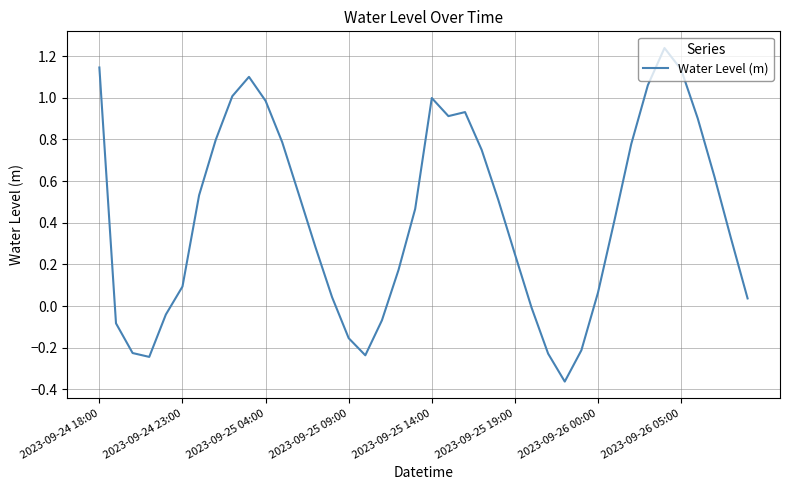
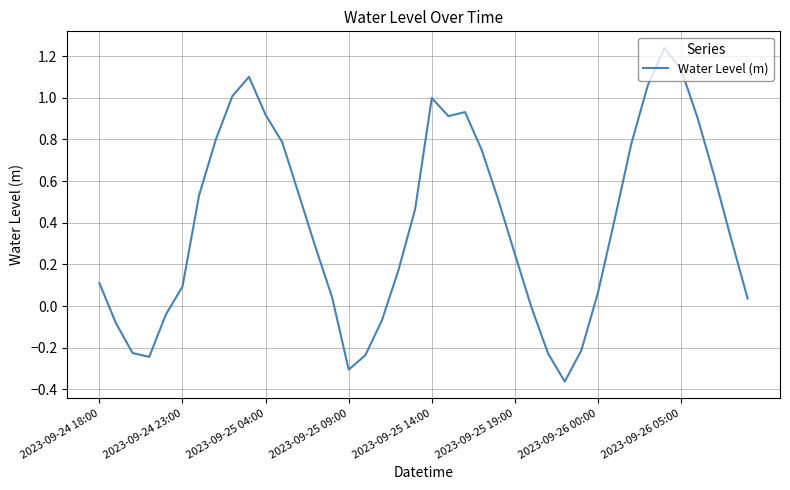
  {
-   "2023-09-24 18:00": 1.15,
+   "2023-09-24 18:00": 0.11,
    "2023-09-24 23:00": 0.09,
-   "2023-09-25 04:00": 0.99,
-   "2023-09-25 09:00": -0.15,
+   "2023-09-25 04:00": 0.92,
+   "2023-09-25 09:00": -0.31,
    "2023-09-25 14:00": 1.00,
    "2023-09-25 19:00": 0.25,
    "2023-09-26 00:00": 0.06
  }
